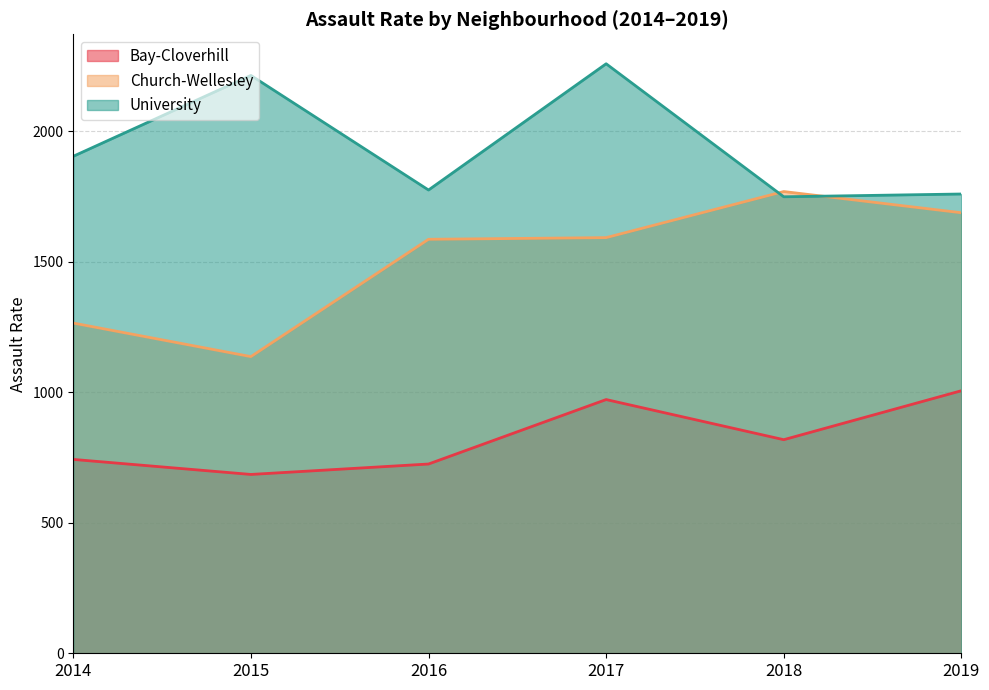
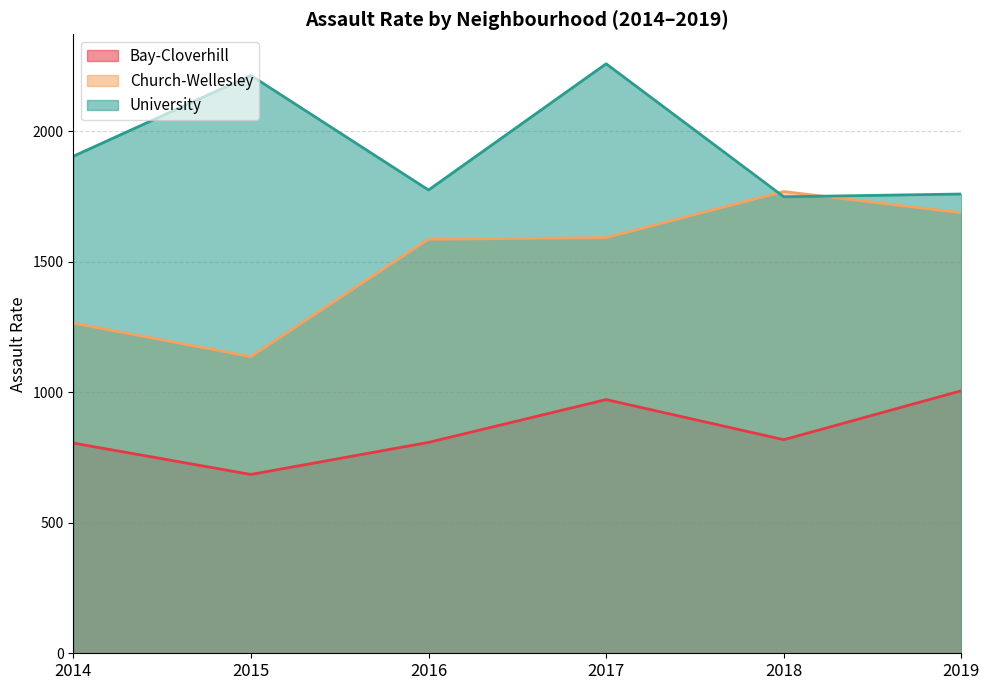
  {
    "Bay-Cloverhill": {
-     "2014": 740,
+     "2014": 810,
      "2015": 690,
-     "2016": 730,
+     "2016": 810,
      "2017": 970,
      "2018": 820,
      "2019": 1010
    },
    "Church-Wellesley": {
      "2014": 1270,
      "2015": 1140,
      "2016": 1590,
      "2017": 1590,
      "2018": 1770,
      "2019": 1690
    },
    "University": {
      "2014": 1900,
      "2016": 1770,
      "2017": 2260,
      "2018": 1750,
      "2019": 1760
    }
  }
